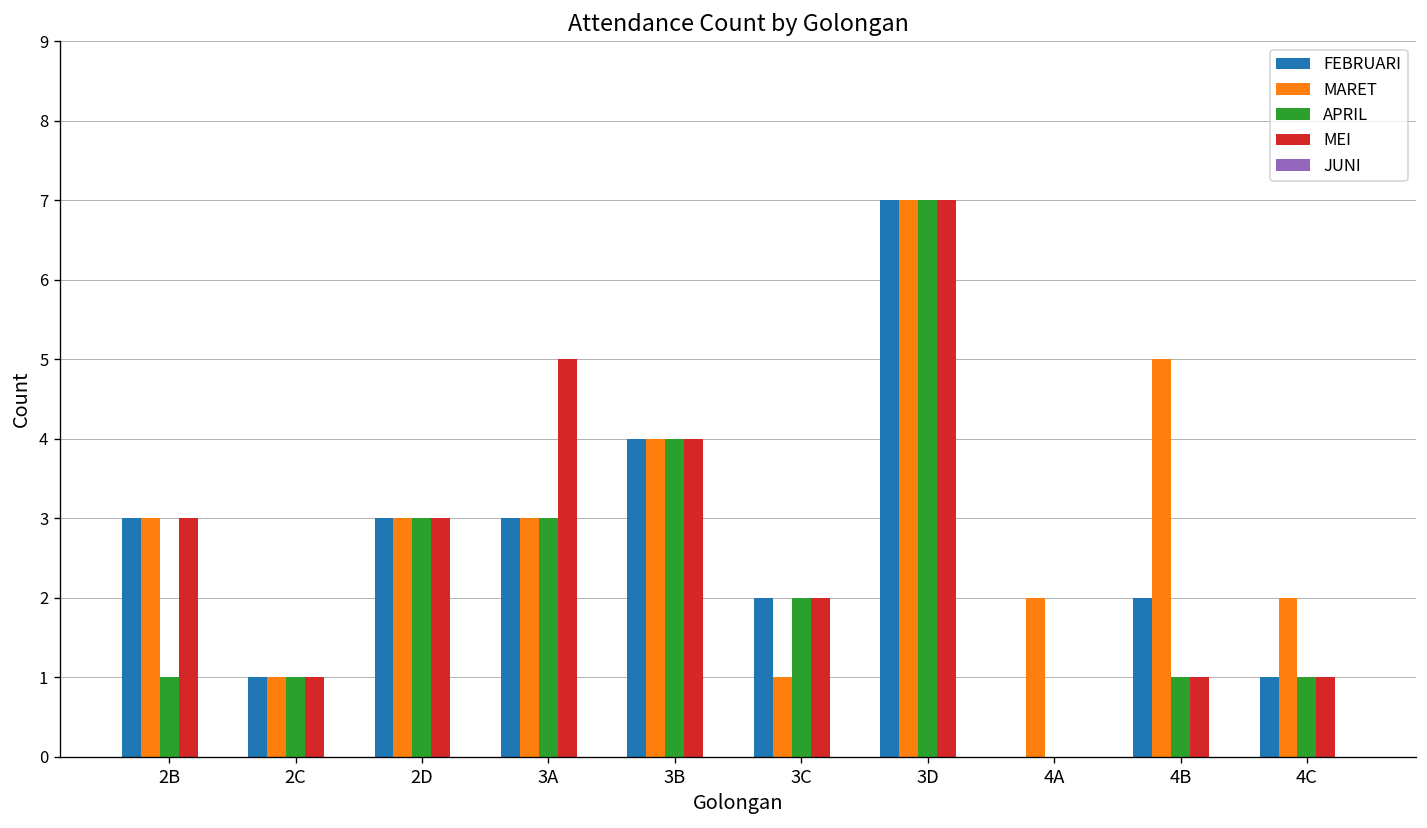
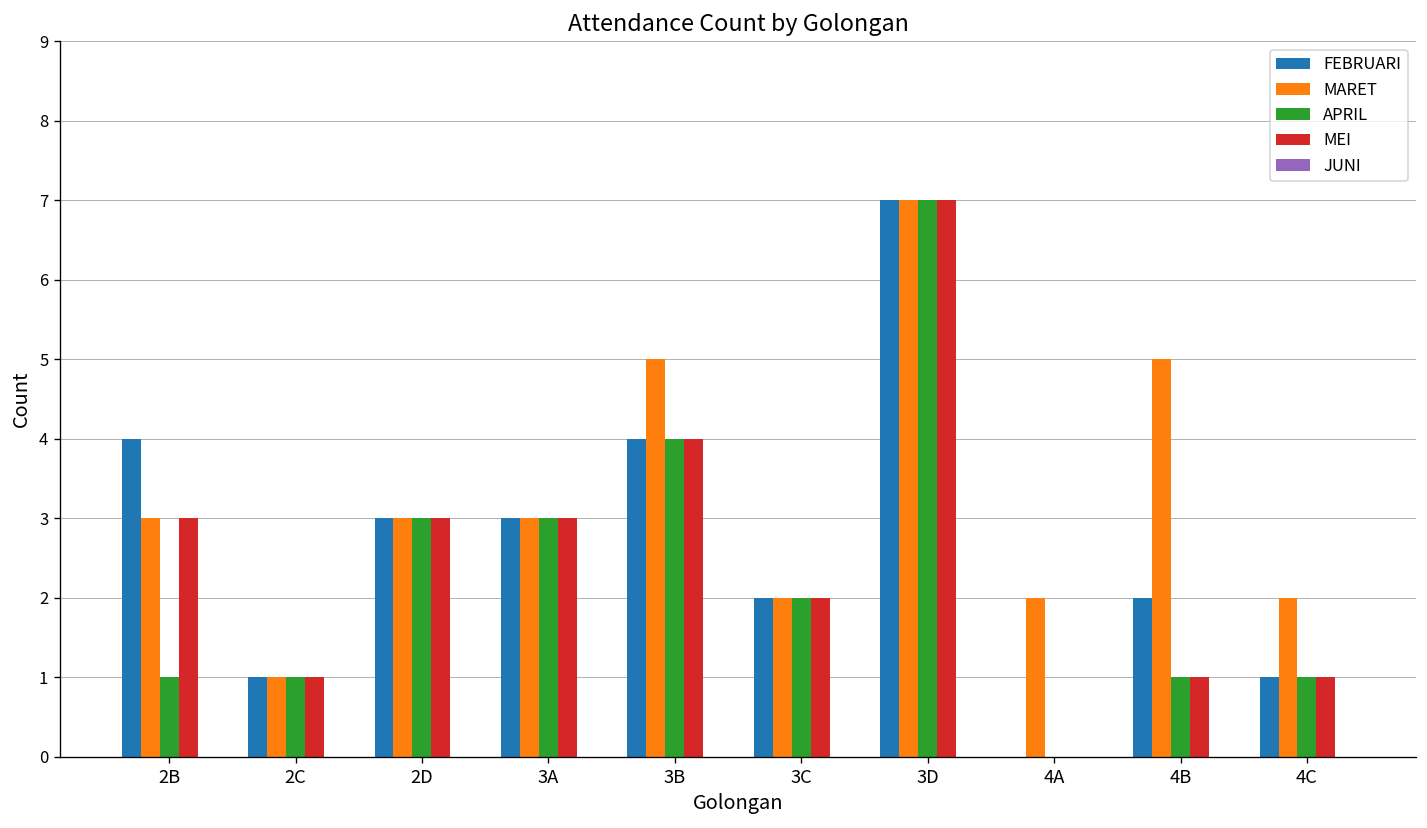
  {
    "FEBRUARI": {
-     "2B": 3,
+     "2B": 4,
      "2C": 1,
      "2D": 3,
      "3A": 3,
      "3B": 4,
      "3C": 2,
      "3D": 7,
      "4A": 0,
      "4B": 2,
      "4C": 1
    },
    "MARET": {
      "2B": 3,
      "2C": 1,
      "2D": 3,
      "3A": 3,
-     "3B": 4,
-     "3C": 1,
+     "3B": 5,
+     "3C": 2,
      "3D": 7,
      "4A": 2,
      "4B": 5,
      "4C": 2
    },
    "APRIL": {
      "2B": 1,
      "2C": 1,
      "2D": 3,
      "3A": 3,
      "3B": 4,
      "3C": 2,
      "3D": 7,
      "4A": 0,
      "4B": 1,
      "4C": 1
    },
    "MEI": {
      "2B": 3,
      "2C": 1,
      "2D": 3,
-     "3A": 5,
+     "3A": 3,
      "3B": 4,
      "3C": 2,
      "3D": 7,
      "4A": 0,
      "4B": 1,
      "4C": 1
    },
    "JUNI": {
      "2B": 0,
      "2C": 0,
      "2D": 0,
      "3A": 0,
      "3B": 0,
      "3C": 0,
      "3D": 0,
      "4A": 0,
      "4B": 0,
      "4C": 0
    }
  }
